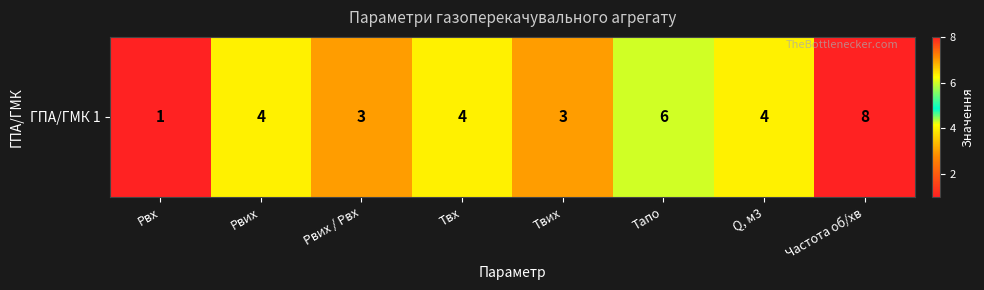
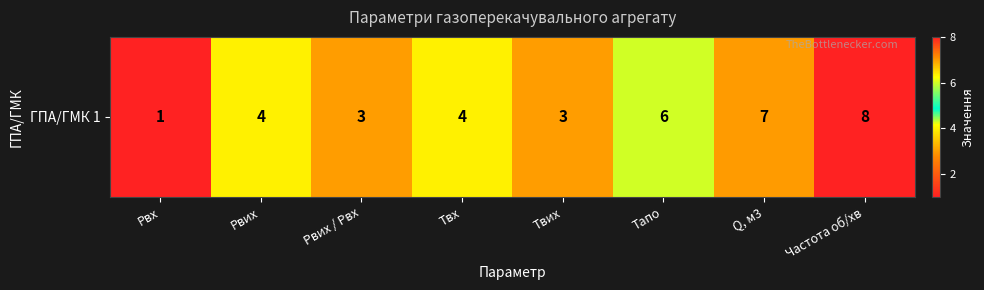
  {
    "ГПА/ГМК 1": {
      "Рвх": 1,
      "Рвих": 4,
      "Рвих / Рвх": 3,
      "Твх": 4,
      "Твих": 3,
      "Тапо": 6,
-     "Q, м3": 4
+     "Q, м3": 7
    }
  }
